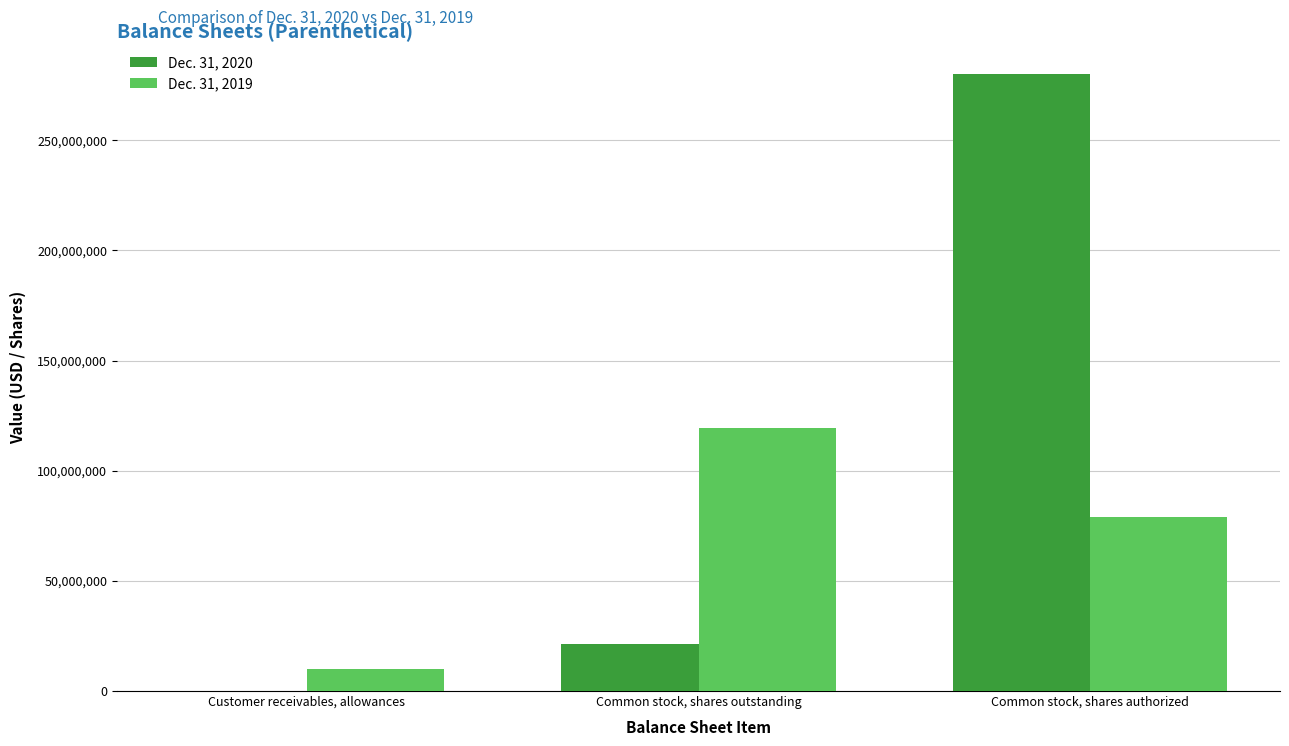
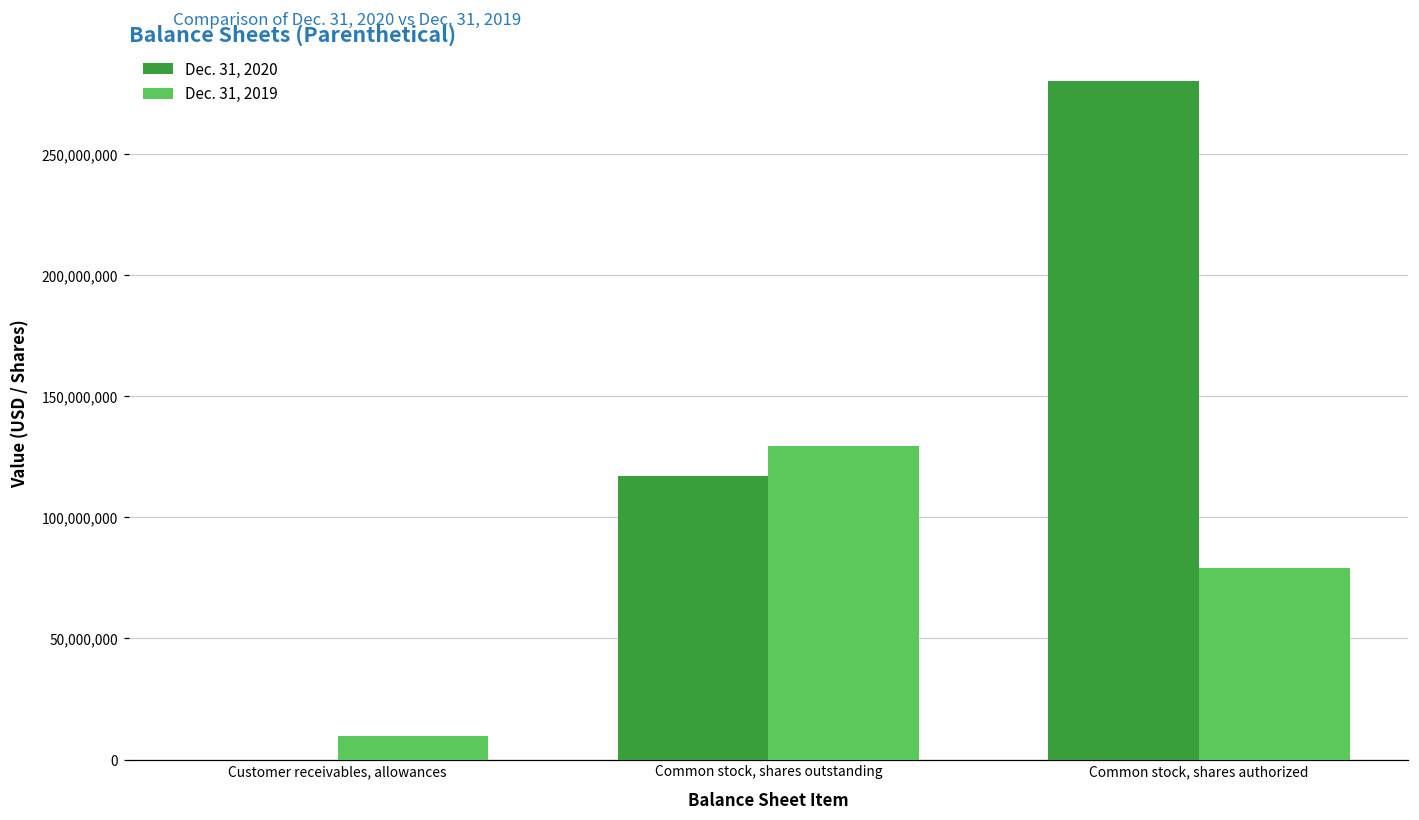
  {
    "Dec. 31, 2020": {
-     "Common stock, shares outstanding": "22,000,000",
+     "Common stock, shares outstanding": "117,000,000",
      "Common stock, shares authorized": "280,000,000"
    },
    "Dec. 31, 2019": {
      "Customer receivables, allowances": "10,000,000",
-     "Common stock, shares outstanding": "120,000,000",
+     "Common stock, shares outstanding": "129,000,000",
      "Common stock, shares authorized": "79,000,000"
    }
  }
